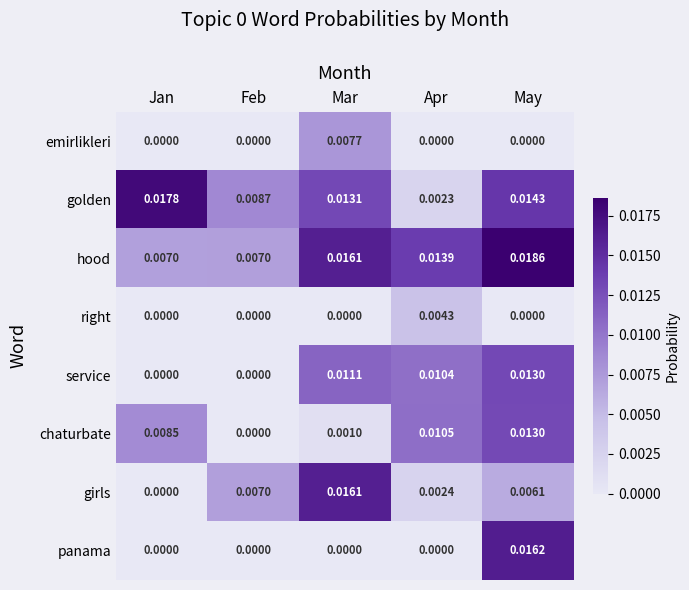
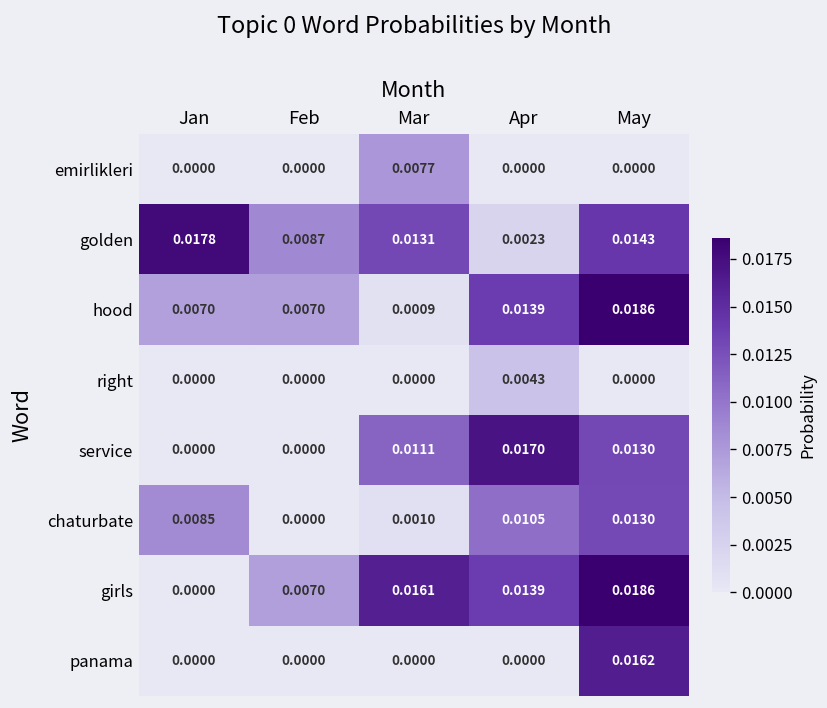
  {
    "emirlikleri": {
      "Jan": 0.0000,
      "Feb": 0.0000,
      "Mar": 0.0077,
      "Apr": 0.0000,
      "May": 0.0000
    },
    "golden": {
      "Jan": 0.0178,
      "Feb": 0.0087,
      "Mar": 0.0131,
      "Apr": 0.0023,
      "May": 0.0143
    },
    "hood": {
      "Jan": 0.0070,
      "Feb": 0.0070,
-     "Mar": 0.0161,
+     "Mar": 0.0009,
      "Apr": 0.0139,
      "May": 0.0186
    },
    "right": {
      "Jan": 0.0000,
      "Feb": 0.0000,
      "Mar": 0.0000,
      "Apr": 0.0043,
      "May": 0.0000
    },
    "service": {
      "Jan": 0.0000,
      "Feb": 0.0000,
      "Mar": 0.0111,
-     "Apr": 0.0104,
+     "Apr": 0.0170,
      "May": 0.0130
    },
    "chaturbate": {
      "Jan": 0.0085,
      "Feb": 0.0000,
      "Mar": 0.0010,
      "Apr": 0.0105,
      "May": 0.0130
    },
    "girls": {
      "Jan": 0.0000,
      "Feb": 0.0070,
      "Mar": 0.0161,
-     "Apr": 0.0024,
-     "May": 0.0061
+     "Apr": 0.0139,
+     "May": 0.0186
    },
    "panama": {
      "Jan": 0.0000,
      "Feb": 0.0000,
      "Mar": 0.0000,
      "Apr": 0.0000,
      "May": 0.0162
    }
  }
